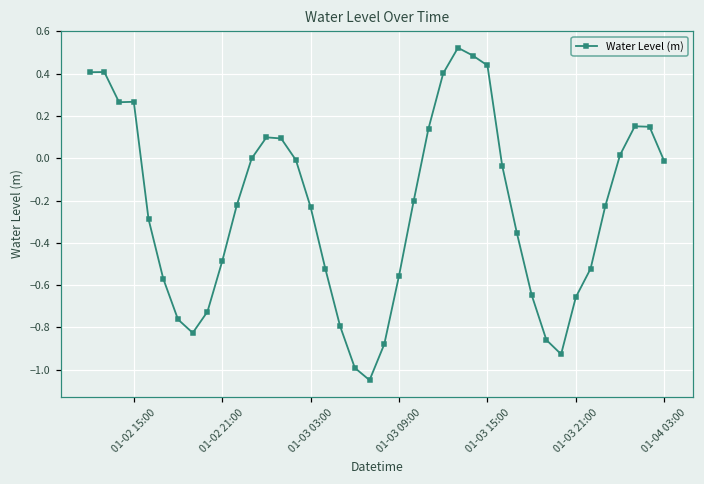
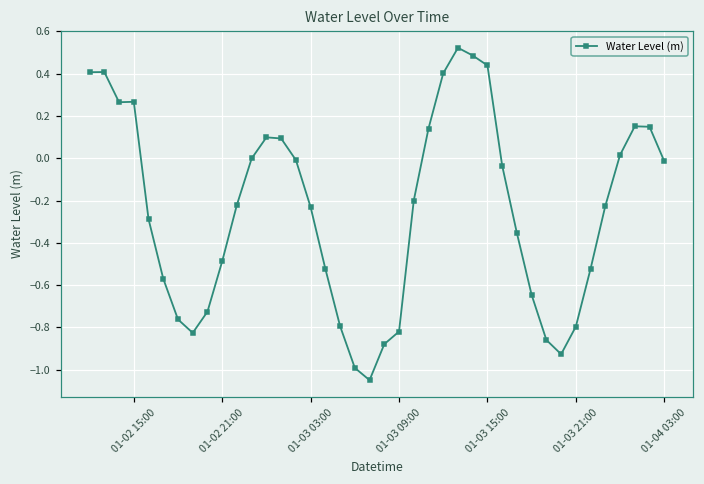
  {
    "01-02 15:00": 0.27,
    "01-02 21:00": -0.49,
    "01-03 03:00": -0.23,
-   "01-03 09:00": -0.56,
+   "01-03 09:00": -0.82,
    "01-03 15:00": 0.44,
-   "01-03 21:00": -0.66,
+   "01-03 21:00": -0.80,
    "01-04 03:00": -0.01
  }
